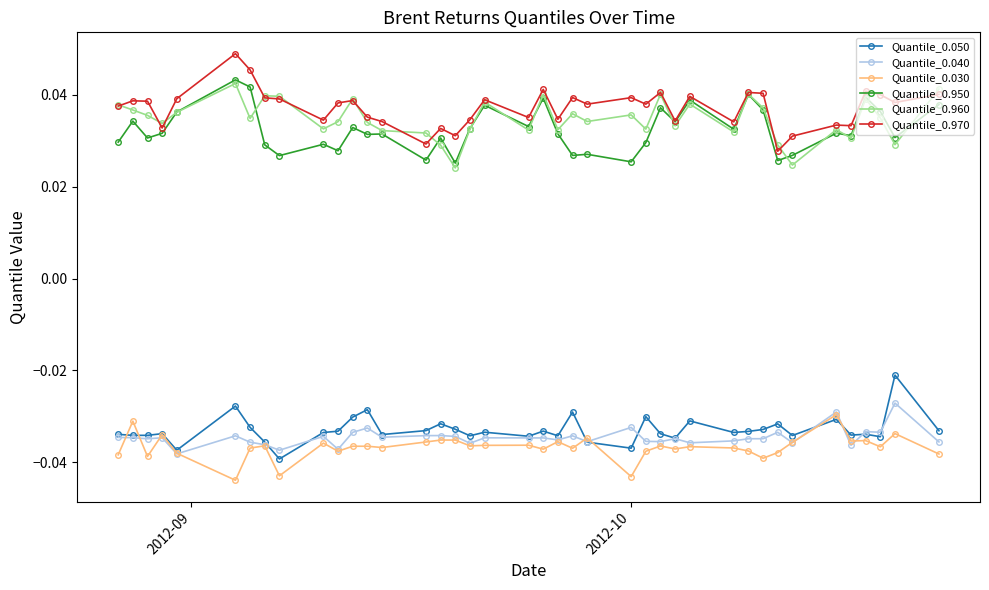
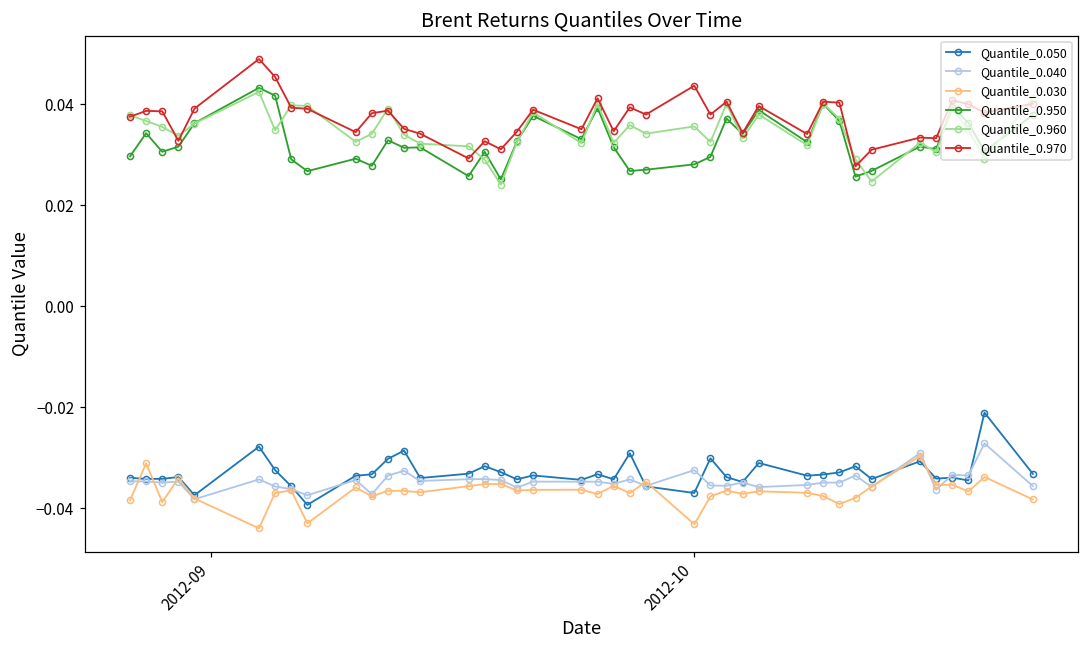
  {
    "Quantile_0.050": {
      "2012-10": -0.037
    },
    "Quantile_0.040": {
      "2012-10": -0.032
    },
    "Quantile_0.030": {
      "2012-10": -0.043
    },
    "Quantile_0.950": {
-     "2012-10": 0.025
+     "2012-10": 0.028
    },
    "Quantile_0.960": {
      "2012-10": 0.036
    },
    "Quantile_0.970": {
-     "2012-10": 0.039
+     "2012-10": 0.044
    }
  }
